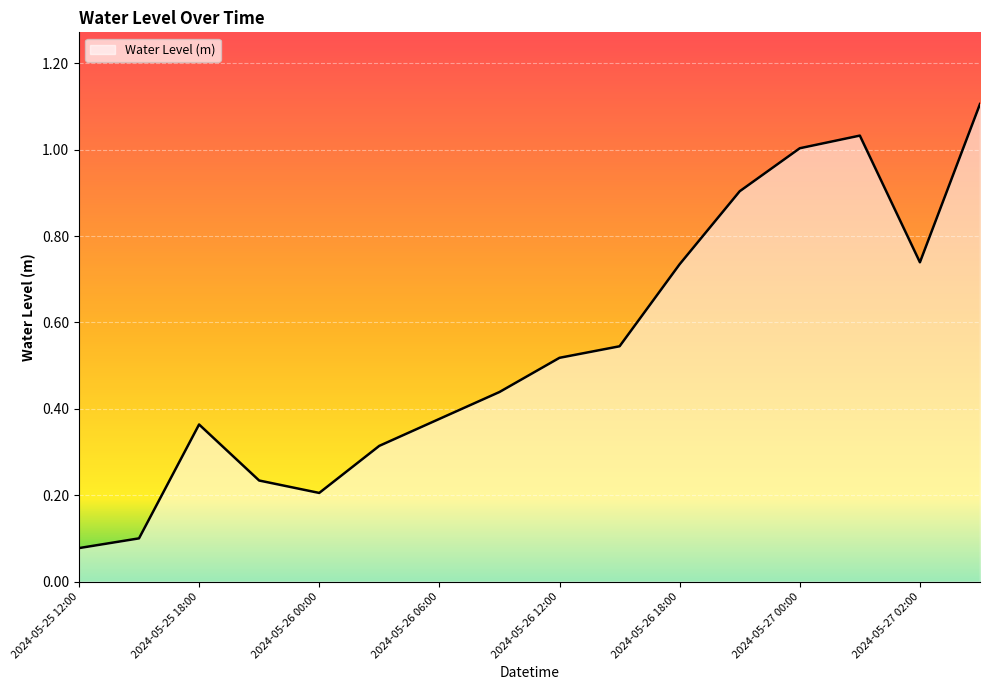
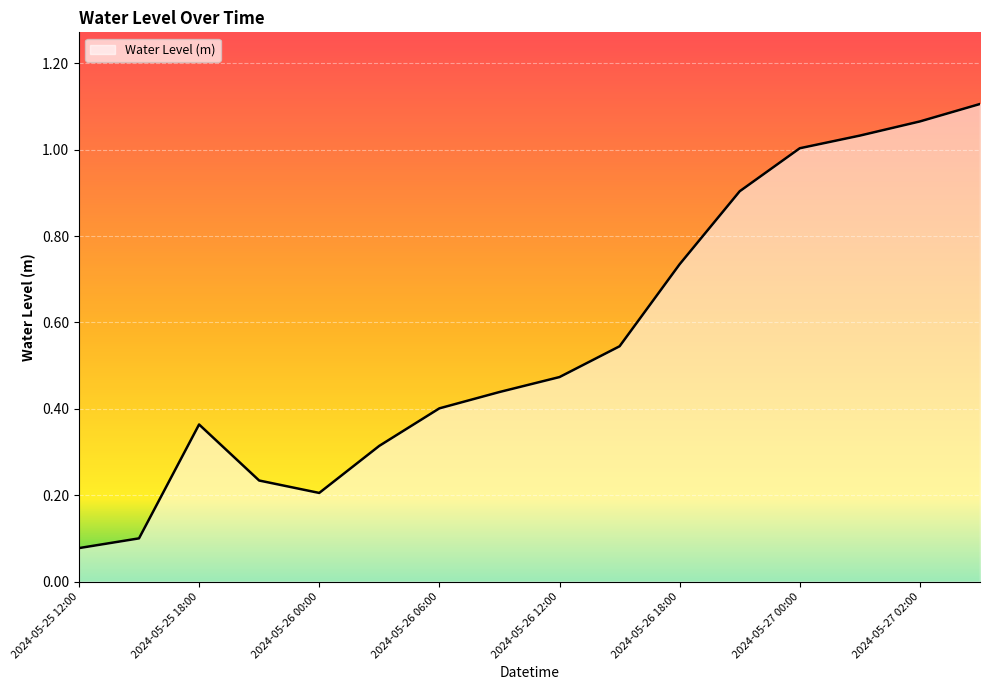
  {
    "2024-05-25 12:00": 0.08,
    "2024-05-25 18:00": 0.36,
    "2024-05-26 00:00": 0.21,
-   "2024-05-26 06:00": 0.38,
-   "2024-05-26 12:00": 0.52,
+   "2024-05-26 06:00": 0.40,
+   "2024-05-26 12:00": 0.47,
    "2024-05-26 18:00": 0.73,
    "2024-05-27 00:00": 1.00,
-   "2024-05-27 02:00": 0.74
+   "2024-05-27 02:00": 1.07
  }
